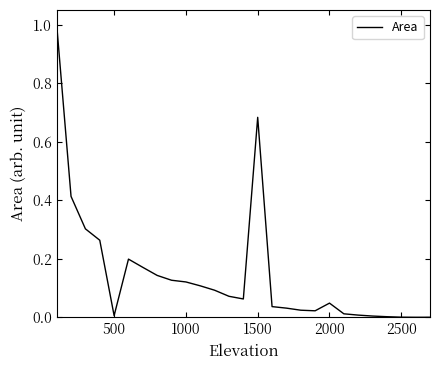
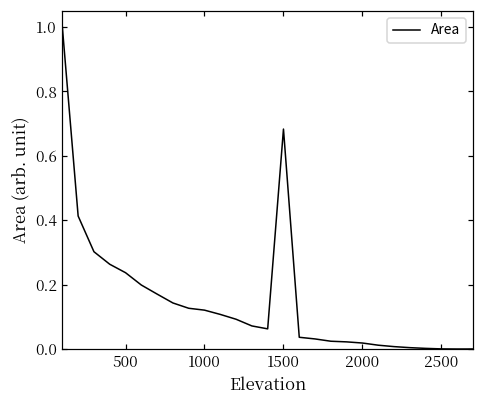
  {
-   "500": 0.01,
+   "500": 0.24,
    "1000": 0.12,
    "1500": 0.68,
-   "2000": 0.05,
+   "2000": 0.02,
    "2500": 0.00
  }
